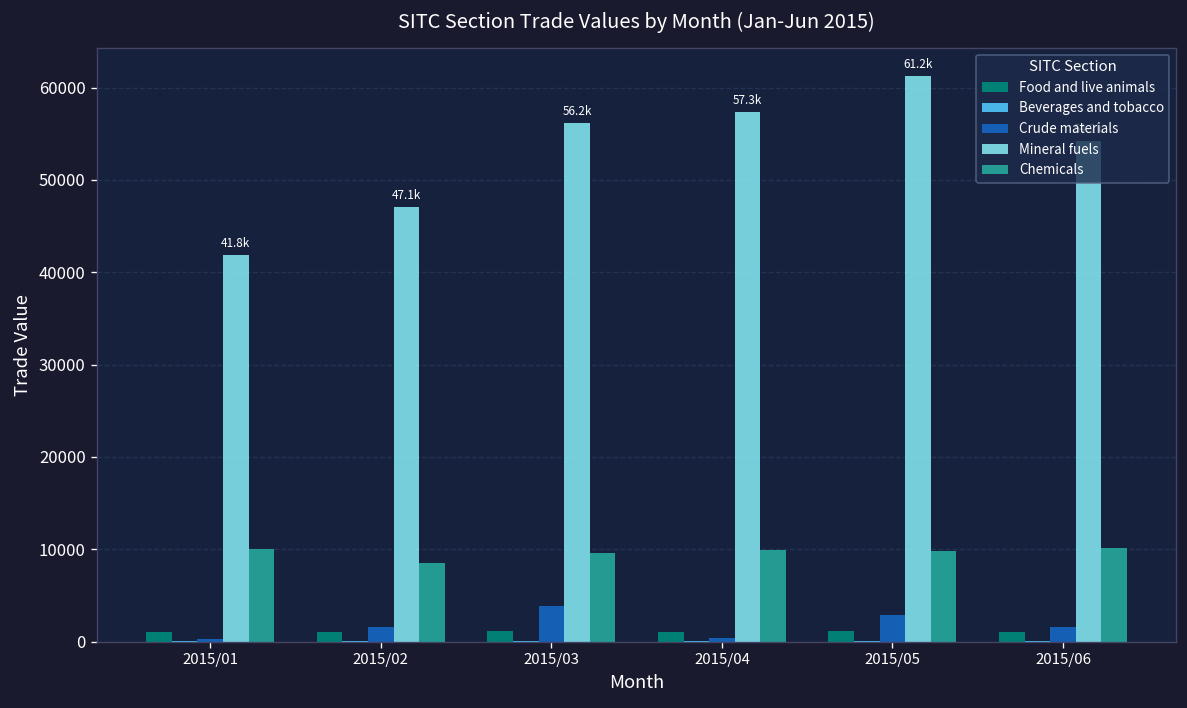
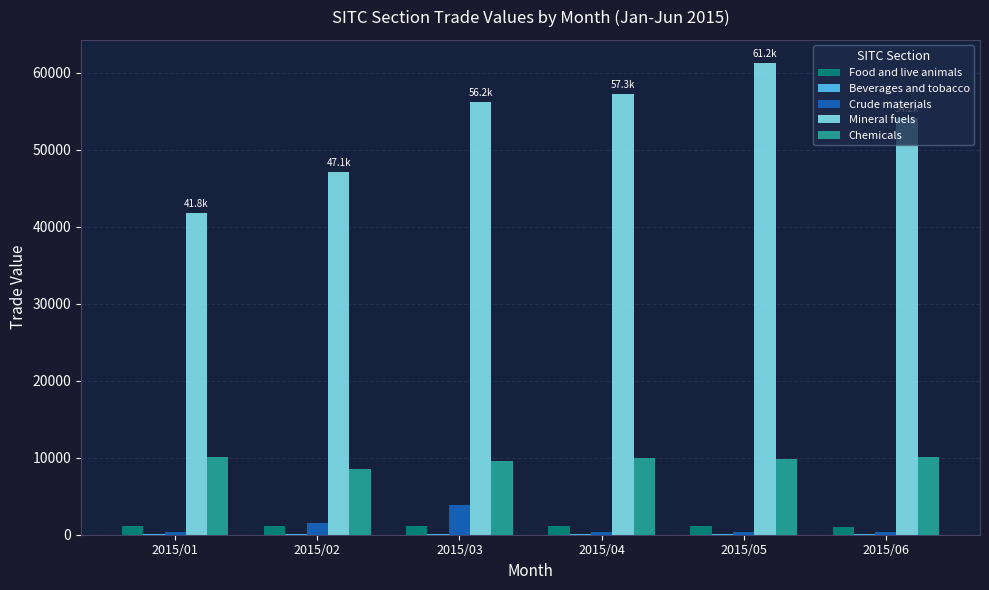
  {
    "Crude materials": {
      "2015/01": 0,
      "2015/02": 2000,
      "2015/03": 4000,
      "2015/04": 0,
-     "2015/05": 3000,
-     "2015/06": 2000
+     "2015/05": 0,
+     "2015/06": 0
    }
  }
